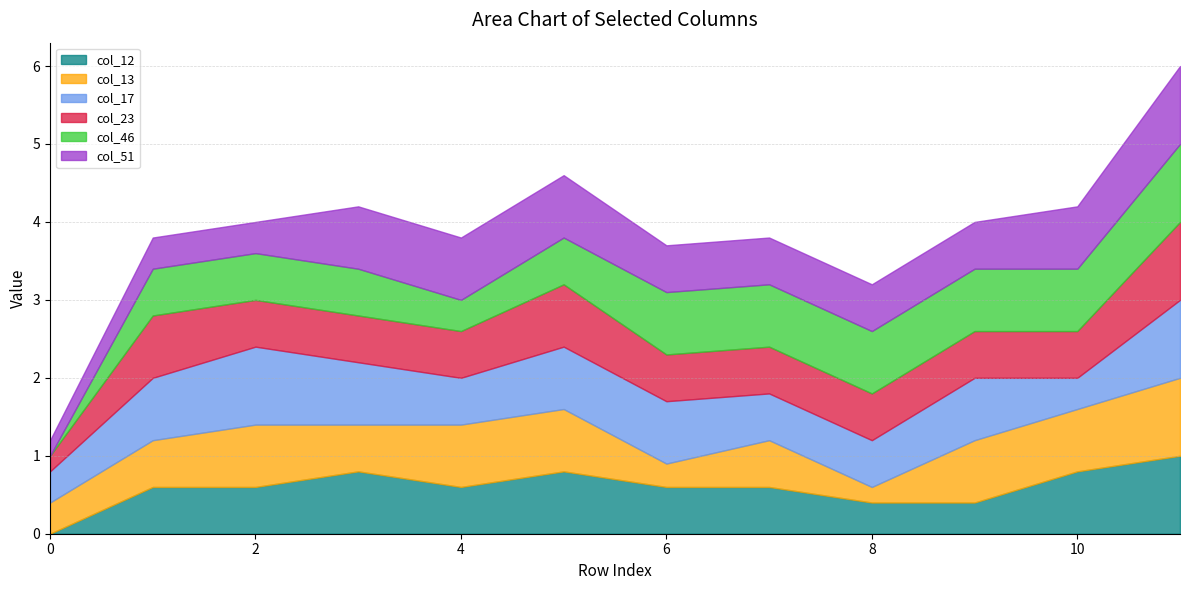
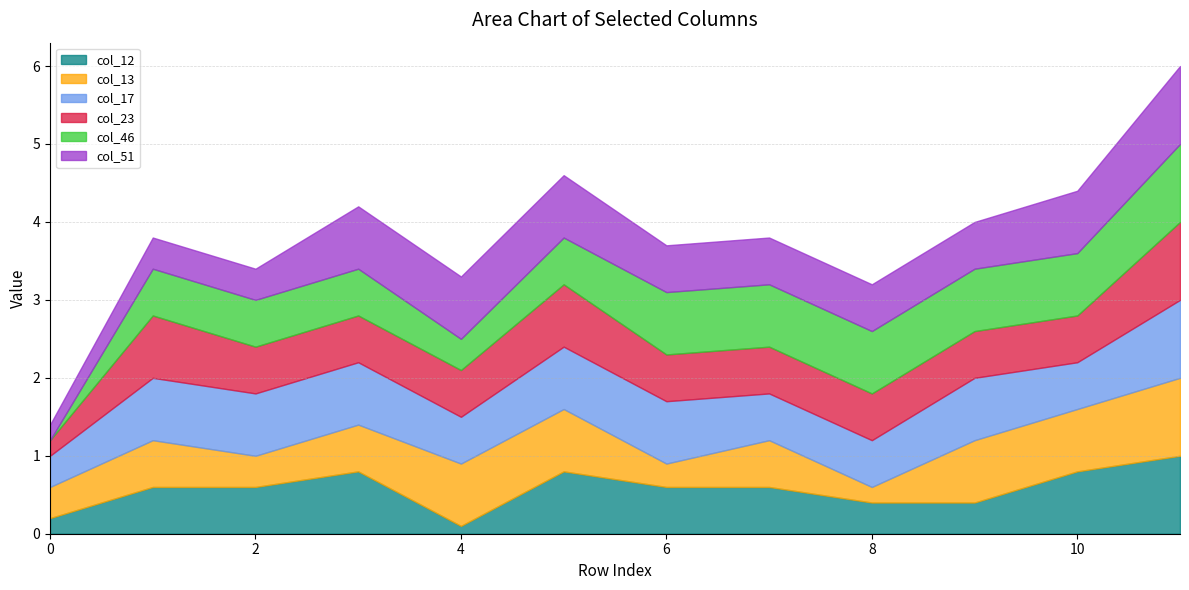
  {
    "col_12": {
-     "0": 0.0,
+     "0": 0.2,
      "2": 0.6,
-     "4": 0.6,
+     "4": 0.1,
      "6": 0.6,
      "8": 0.4,
      "10": 0.8
    },
    "col_13": {
      "0": 0.4,
-     "2": 0.8,
+     "2": 0.4,
      "4": 0.8,
      "6": 0.3,
      "8": 0.2,
      "10": 0.8
    },
    "col_17": {
      "0": 0.4,
-     "2": 1.0,
+     "2": 0.8,
      "4": 0.6,
      "6": 0.8,
      "8": 0.6,
-     "10": 0.4
+     "10": 0.6
    },
    "col_23": {
      "2": 0.6,
      "4": 0.6,
      "6": 0.6,
      "8": 0.6,
      "10": 0.6
    },
    "col_46": {
      "2": 0.6,
      "4": 0.4,
      "6": 0.8,
      "8": 0.8,
      "10": 0.8
    },
    "col_51": {
      "0": 0.2,
      "2": 0.4,
      "4": 0.8,
      "6": 0.6,
      "8": 0.6,
      "10": 0.8
    }
  }
